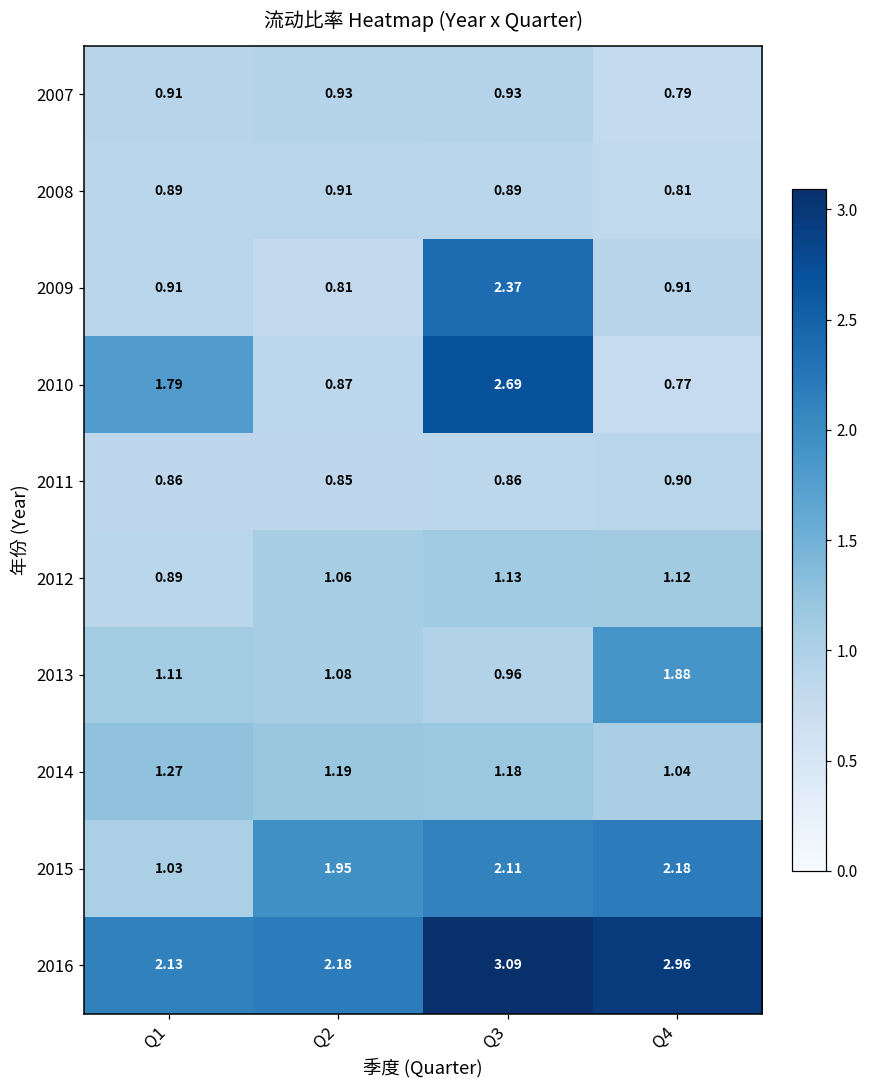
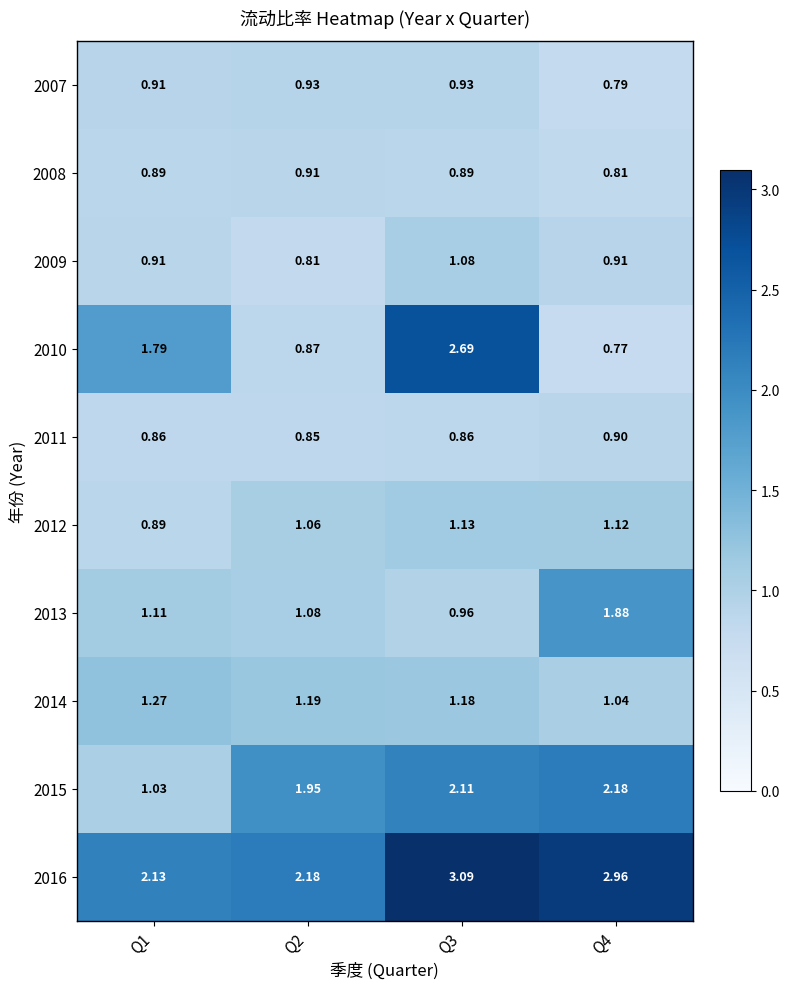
  {
    "2007": {
      "Q1": 0.91,
      "Q2": 0.93,
      "Q3": 0.93,
      "Q4": 0.79
    },
    "2008": {
      "Q1": 0.89,
      "Q2": 0.91,
      "Q3": 0.89,
      "Q4": 0.81
    },
    "2009": {
      "Q1": 0.91,
      "Q2": 0.81,
-     "Q3": 2.37,
+     "Q3": 1.08,
      "Q4": 0.91
    },
    "2010": {
      "Q1": 1.79,
      "Q2": 0.87,
      "Q3": 2.69,
      "Q4": 0.77
    },
    "2011": {
      "Q1": 0.86,
      "Q2": 0.85,
      "Q3": 0.86,
      "Q4": 0.90
    },
    "2012": {
      "Q1": 0.89,
      "Q2": 1.06,
      "Q3": 1.13,
      "Q4": 1.12
    },
    "2013": {
      "Q1": 1.11,
      "Q2": 1.08,
      "Q3": 0.96,
      "Q4": 1.88
    },
    "2014": {
      "Q1": 1.27,
      "Q2": 1.19,
      "Q3": 1.18,
      "Q4": 1.04
    },
    "2015": {
      "Q1": 1.03,
      "Q2": 1.95,
      "Q3": 2.11,
      "Q4": 2.18
    },
    "2016": {
      "Q1": 2.13,
      "Q2": 2.18,
      "Q3": 3.09,
      "Q4": 2.96
    }
  }
